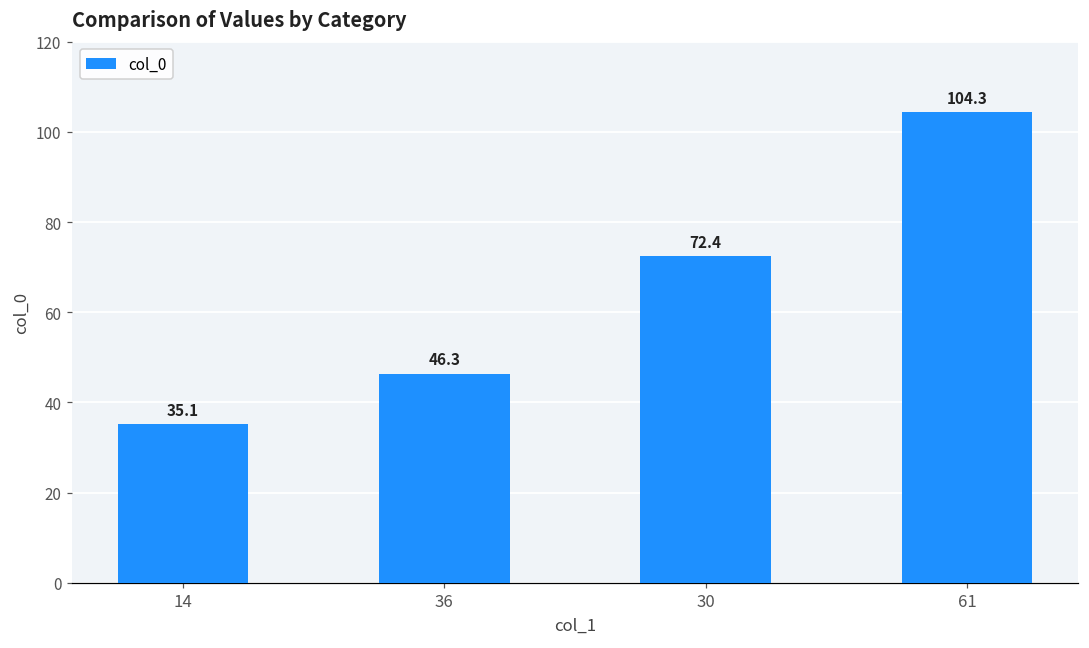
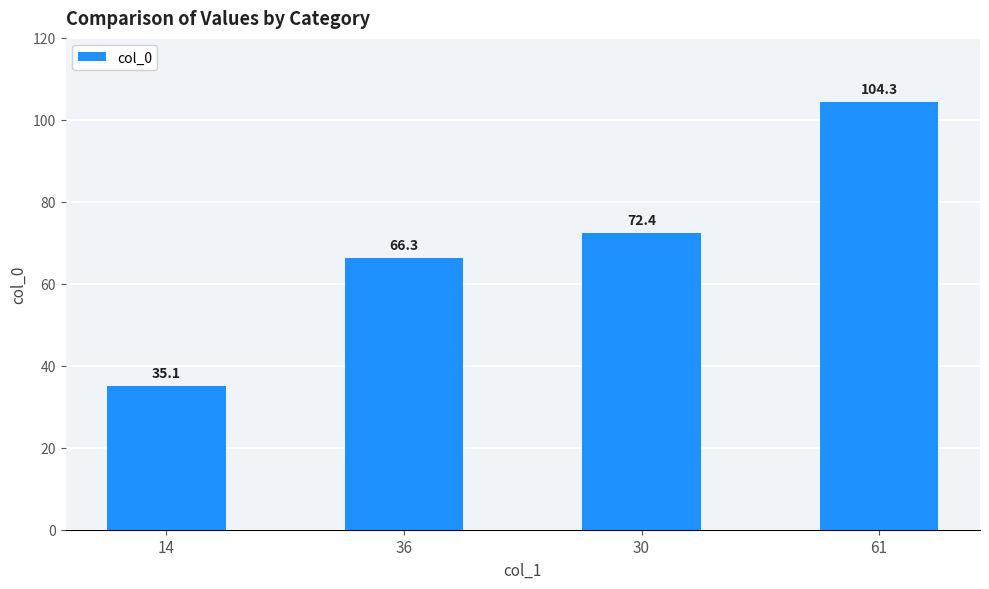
  {
    "14": 35.1,
-   "36": 46.3,
+   "36": 66.3,
    "30": 72.4,
    "61": 104.3
  }
